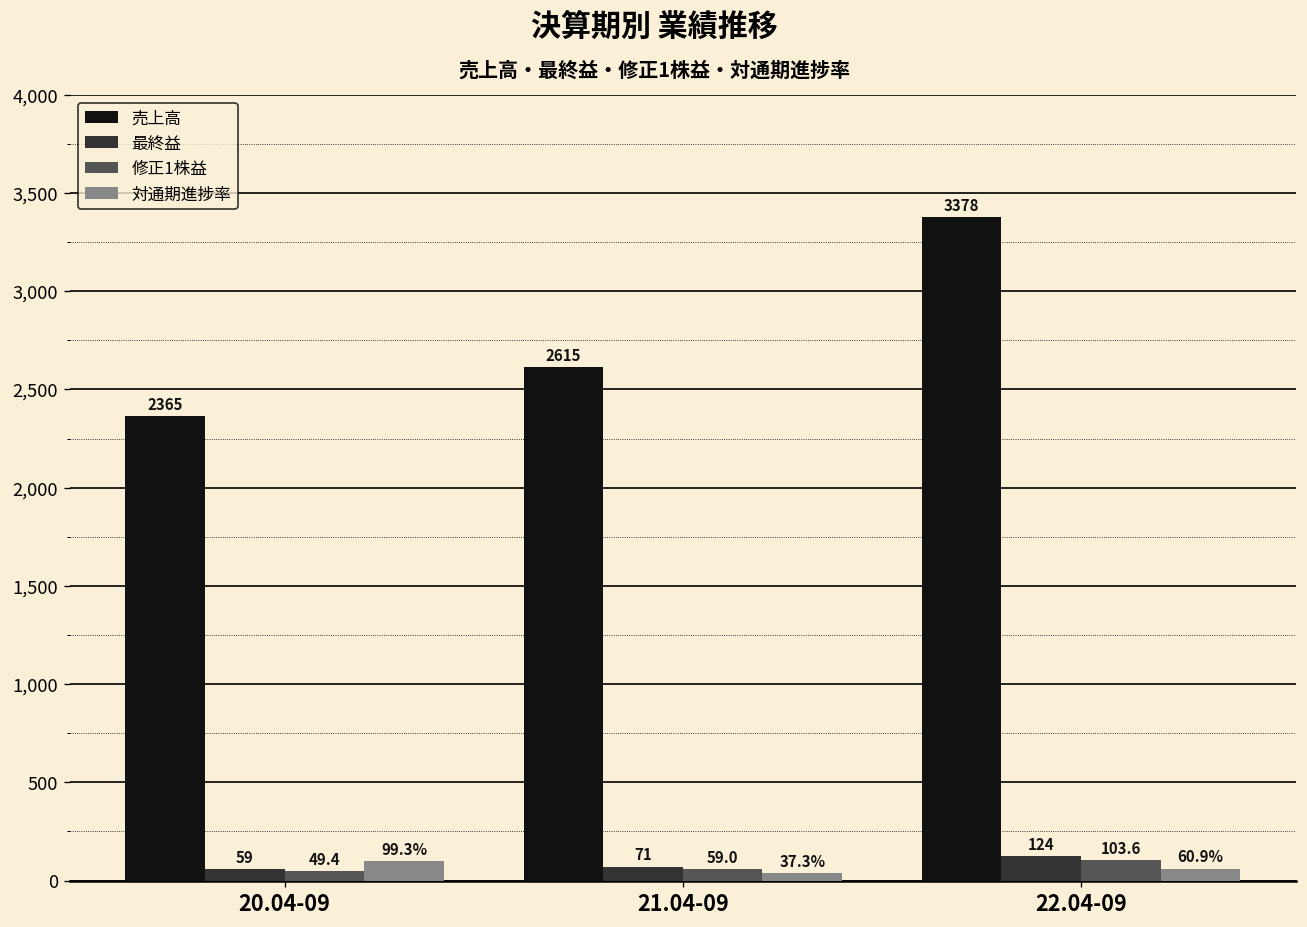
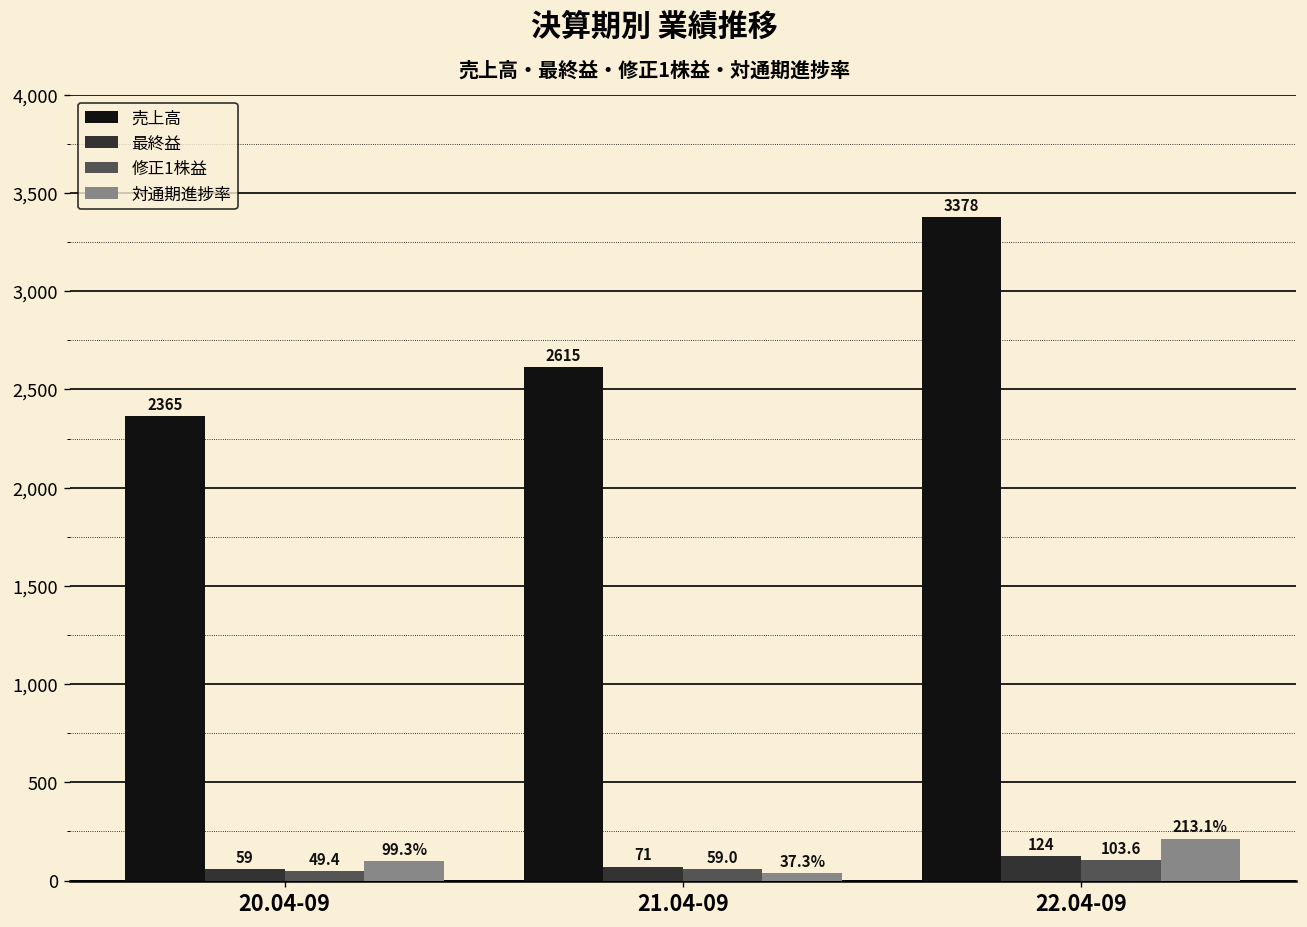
  {
    "対通期進捗率": {
      "20.04-09": "99.3%",
      "21.04-09": "37.3%",
-     "22.04-09": "60.9%"
+     "22.04-09": "213.1%"
    }
  }
